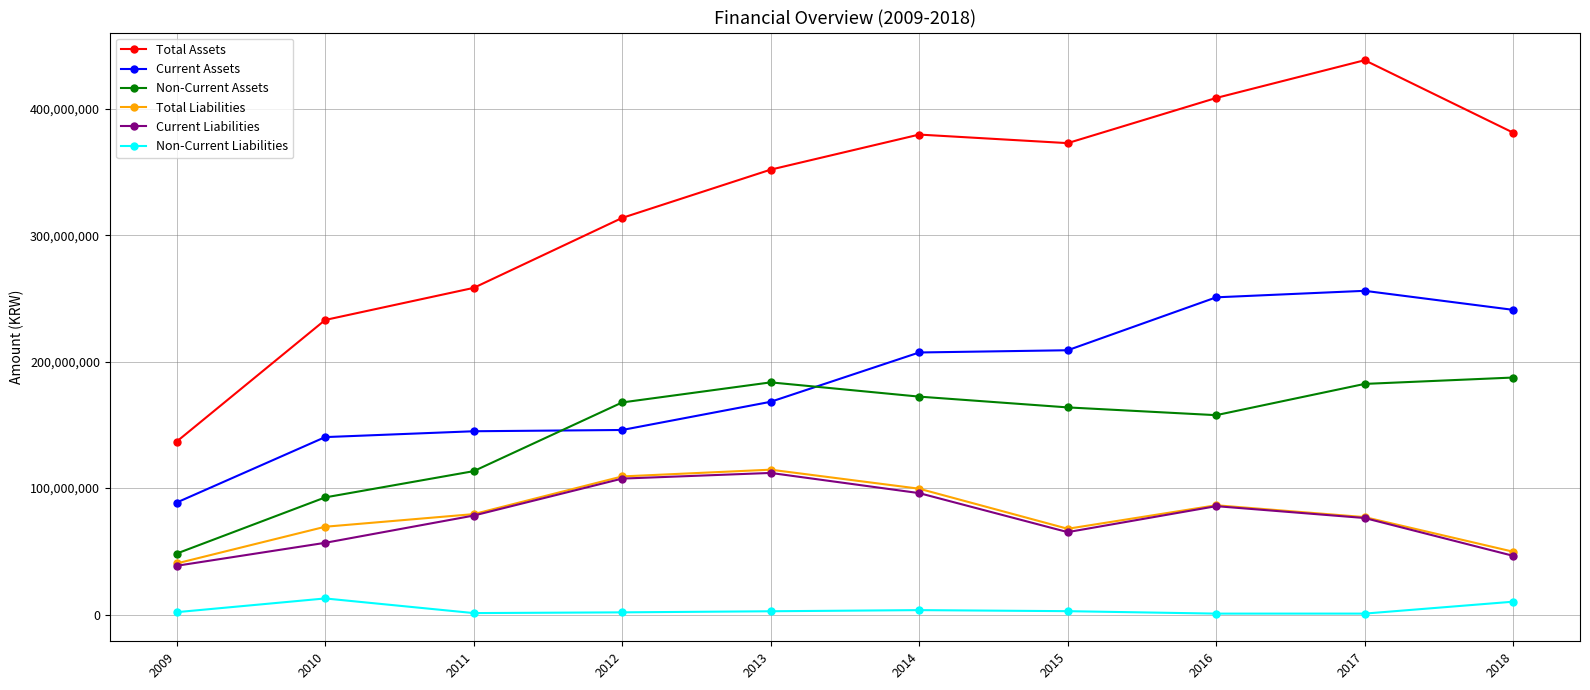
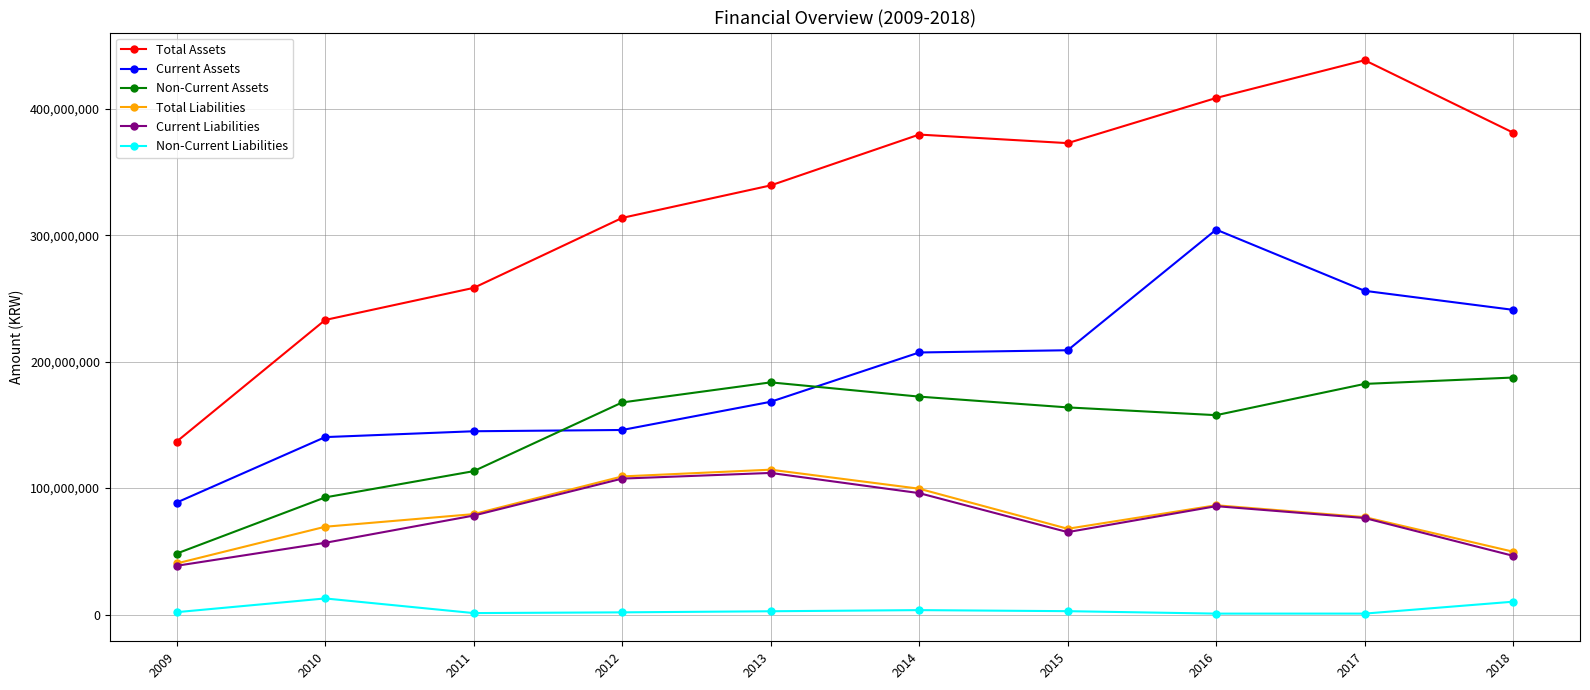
  {
    "Total Assets": {
      "2009": "137,000,000",
      "2010": "233,000,000",
      "2011": "258,000,000",
      "2012": "314,000,000",
-     "2013": "352,000,000",
+     "2013": "339,000,000",
      "2014": "380,000,000",
      "2015": "373,000,000",
      "2016": "409,000,000",
      "2017": "438,000,000",
      "2018": "381,000,000"
    },
    "Current Assets": {
      "2009": "89,000,000",
      "2010": "140,000,000",
      "2011": "145,000,000",
      "2012": "146,000,000",
      "2013": "168,000,000",
      "2014": "207,000,000",
      "2015": "209,000,000",
-     "2016": "251,000,000",
+     "2016": "304,000,000",
      "2017": "256,000,000",
      "2018": "241,000,000"
    },
    "Non-Current Assets": {
      "2009": "48,000,000",
      "2010": "93,000,000",
      "2011": "113,000,000",
      "2012": "168,000,000",
      "2013": "184,000,000",
      "2014": "172,000,000",
      "2015": "164,000,000",
      "2016": "158,000,000",
      "2017": "182,000,000",
      "2018": "187,000,000"
    },
    "Total Liabilities": {
      "2010": "69,000,000",
      "2013": "115,000,000",
      "2014": "100,000,000",
      "2015": "68,000,000",
      "2018": "50,000,000"
    },
    "Current Liabilities": {
      "2010": "57,000,000",
      "2013": "112,000,000",
      "2014": "96,000,000",
      "2015": "65,000,000",
      "2018": "46,000,000"
    },
    "Non-Current Liabilities": {
      "2009": "2,000,000",
      "2010": "13,000,000",
      "2011": "1,000,000",
      "2012": "2,000,000",
      "2013": "3,000,000",
      "2014": "3,000,000",
      "2015": "3,000,000",
      "2016": "1,000,000",
      "2017": "1,000,000",
      "2018": "10,000,000"
    }
  }
